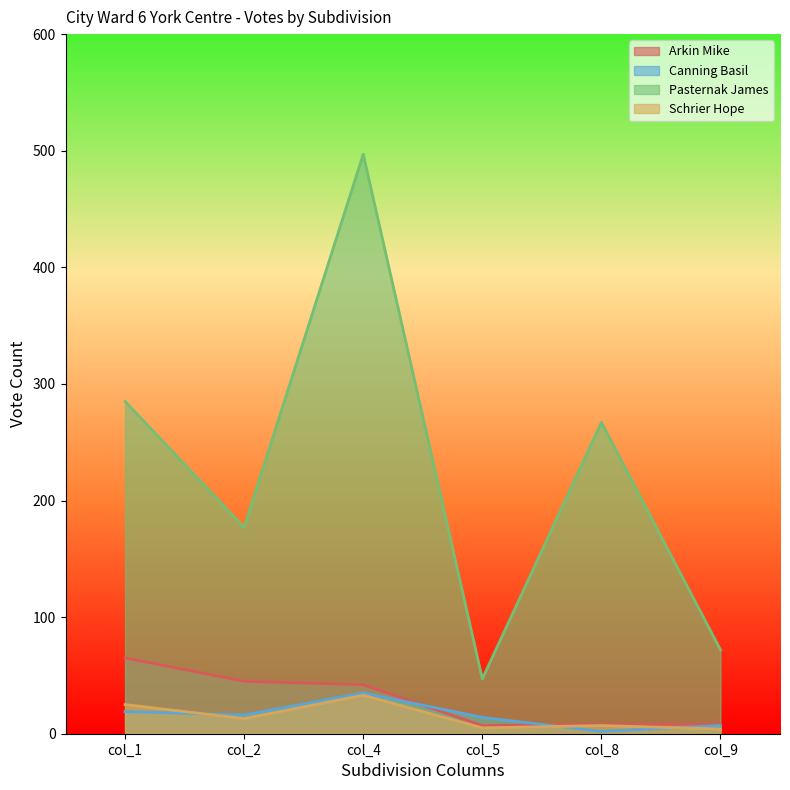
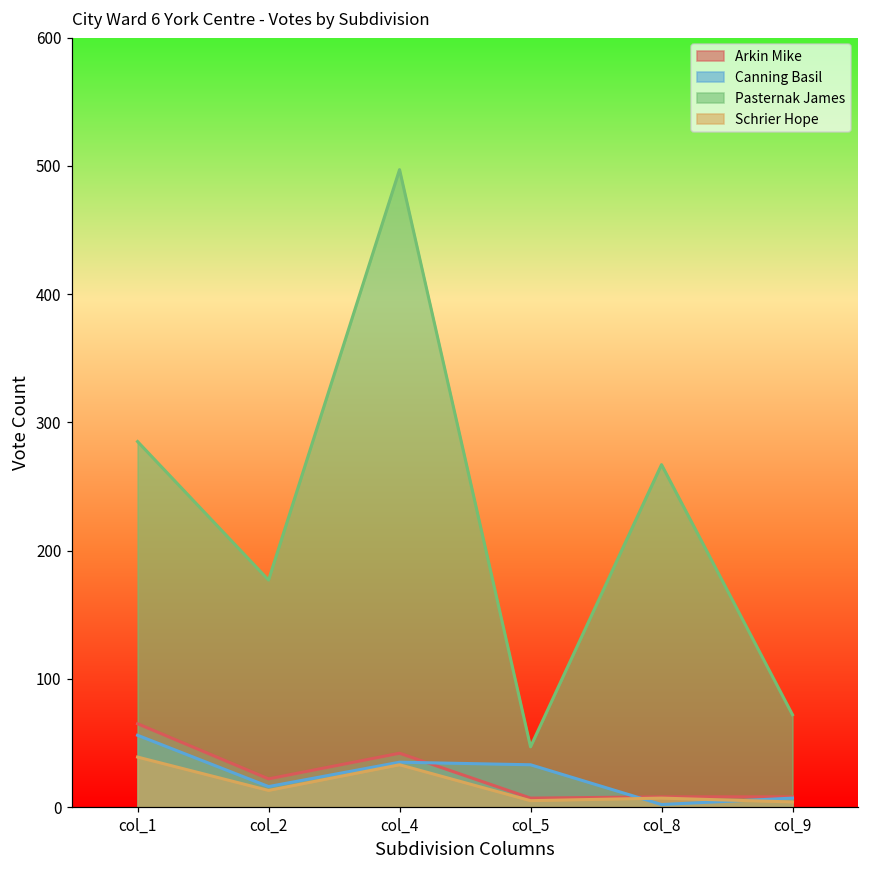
  {
    "Arkin Mike": {
      "col_1": 65,
-     "col_2": 45,
+     "col_2": 22,
      "col_4": 42
    },
    "Canning Basil": {
-     "col_1": 19,
+     "col_1": 56,
      "col_2": 16,
-     "col_5": 14,
+     "col_5": 33,
      "col_8": 2
    },
    "Pasternak James": {
      "col_1": 285,
      "col_2": 177,
      "col_4": 497,
      "col_5": 47,
      "col_8": 267,
      "col_9": 72
    },
    "Schrier Hope": {
-     "col_1": 25,
+     "col_1": 39,
      "col_2": 13,
      "col_9": 4
    }
  }
